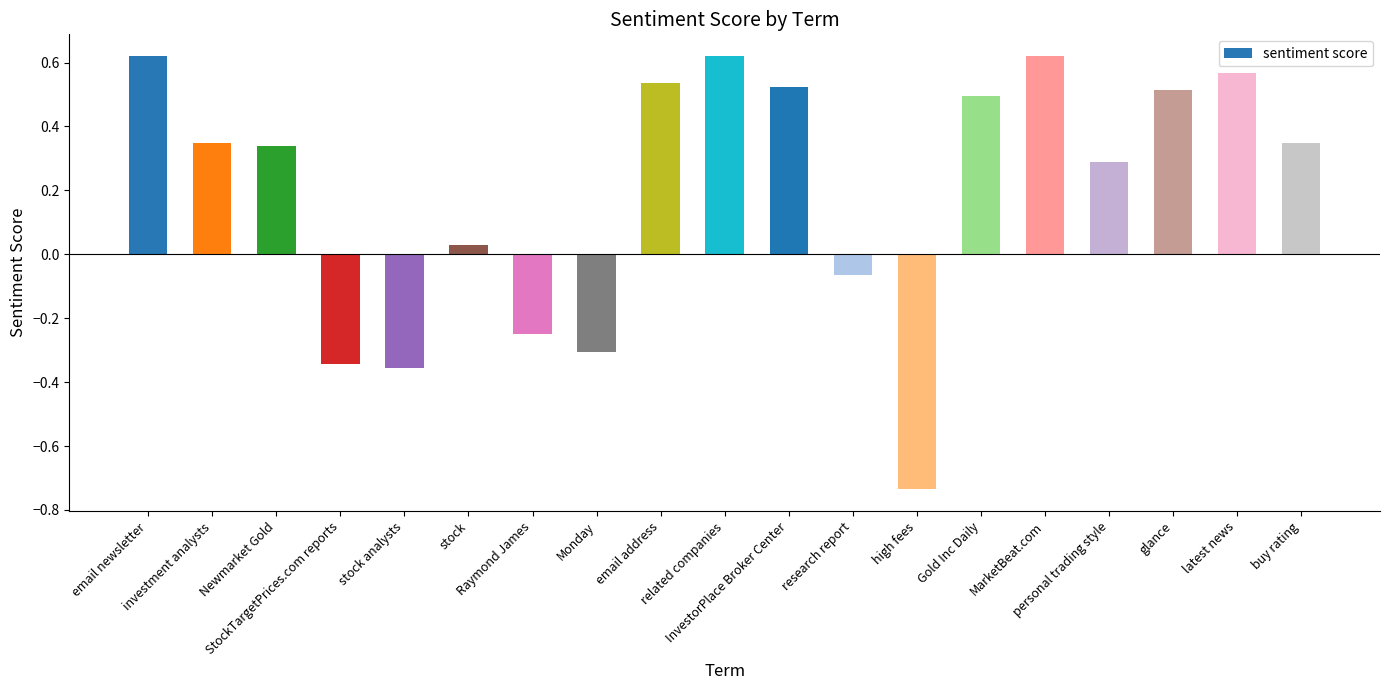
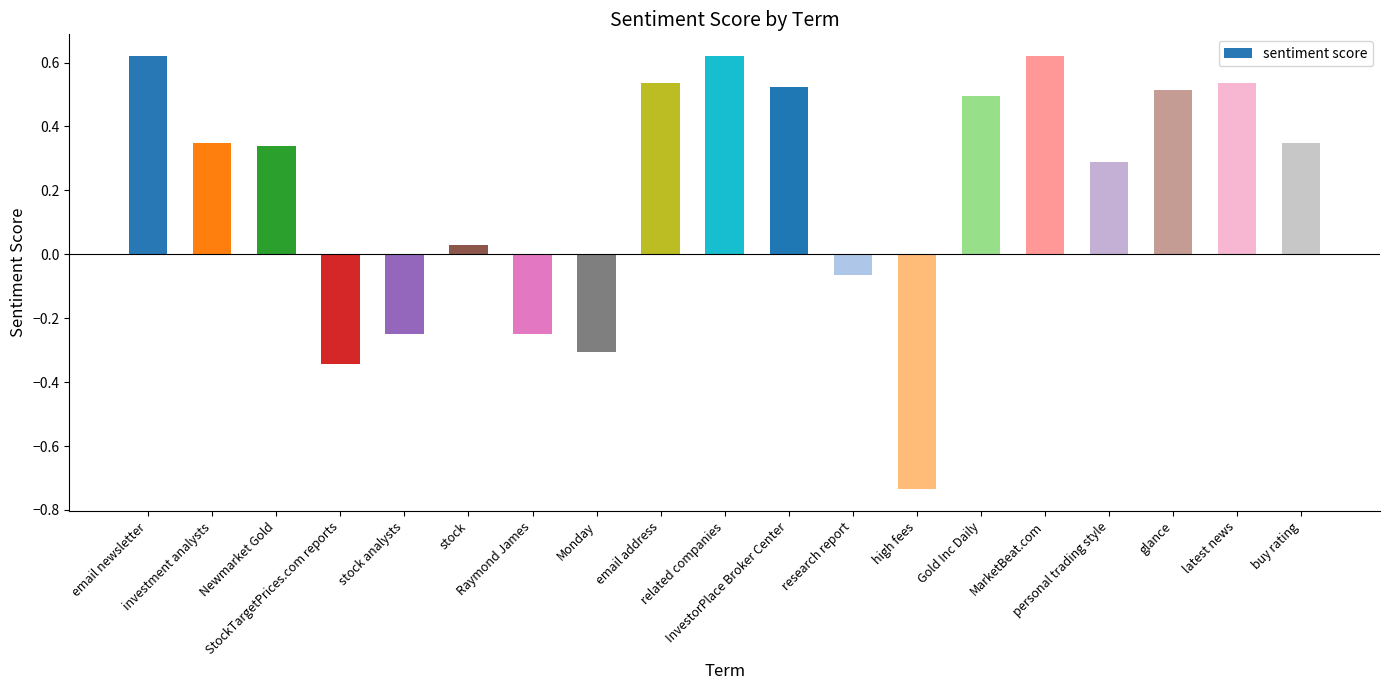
  {
    "email newsletter": 0.62,
    "investment analysts": 0.35,
    "Newmarket Gold": 0.34,
    "StockTargetPrices.com reports": -0.34,
-   "stock analysts": -0.36,
+   "stock analysts": -0.25,
    "stock": 0.03,
    "Raymond James": -0.25,
    "Monday": -0.31,
    "email address": 0.54,
    "related companies": 0.62,
    "InvestorPlace Broker Center": 0.52,
    "research report": -0.07,
    "high fees": -0.74,
    "Gold Inc Daily": 0.50,
    "MarketBeat.com": 0.62,
    "personal trading style": 0.29,
    "glance": 0.51,
-   "latest news": 0.57,
+   "latest news": 0.54,
    "buy rating": 0.35
  }
